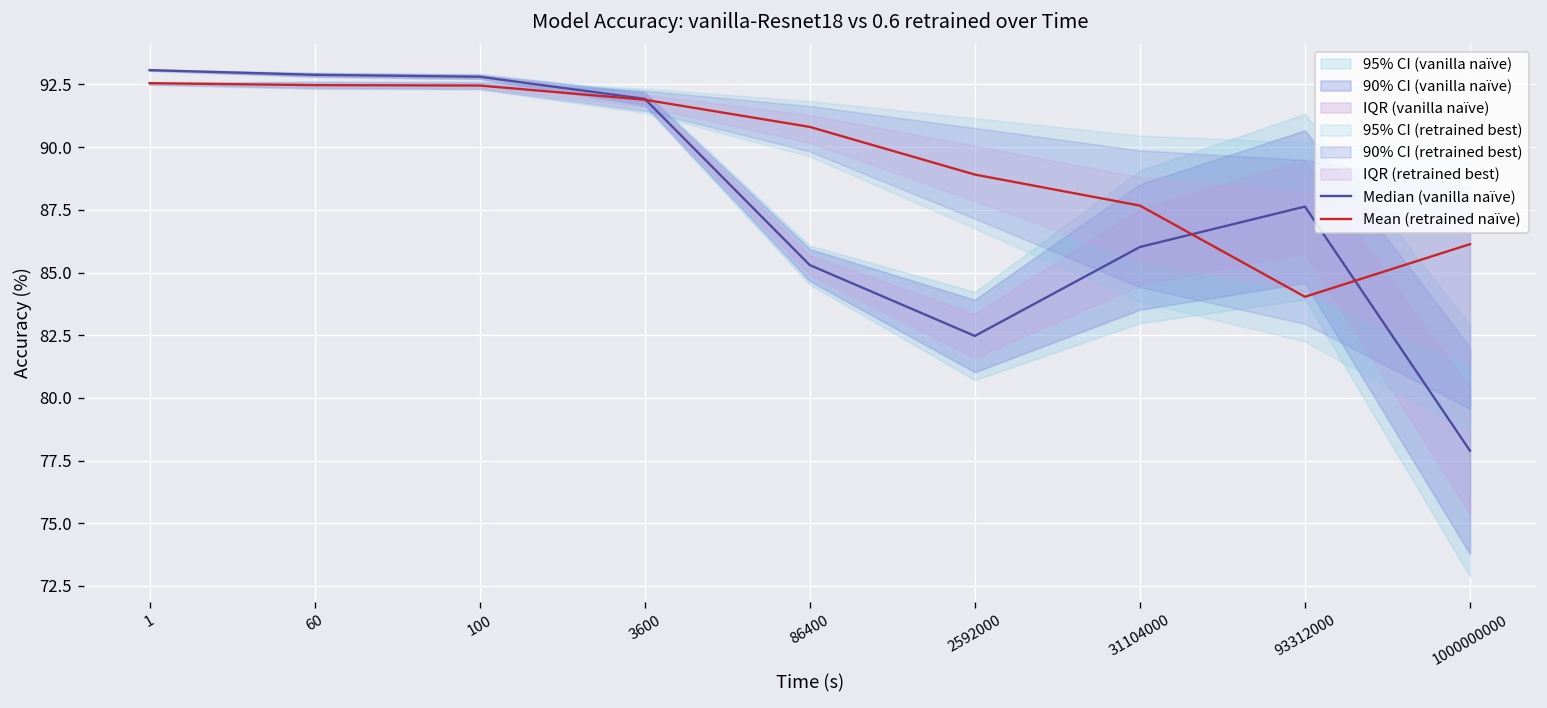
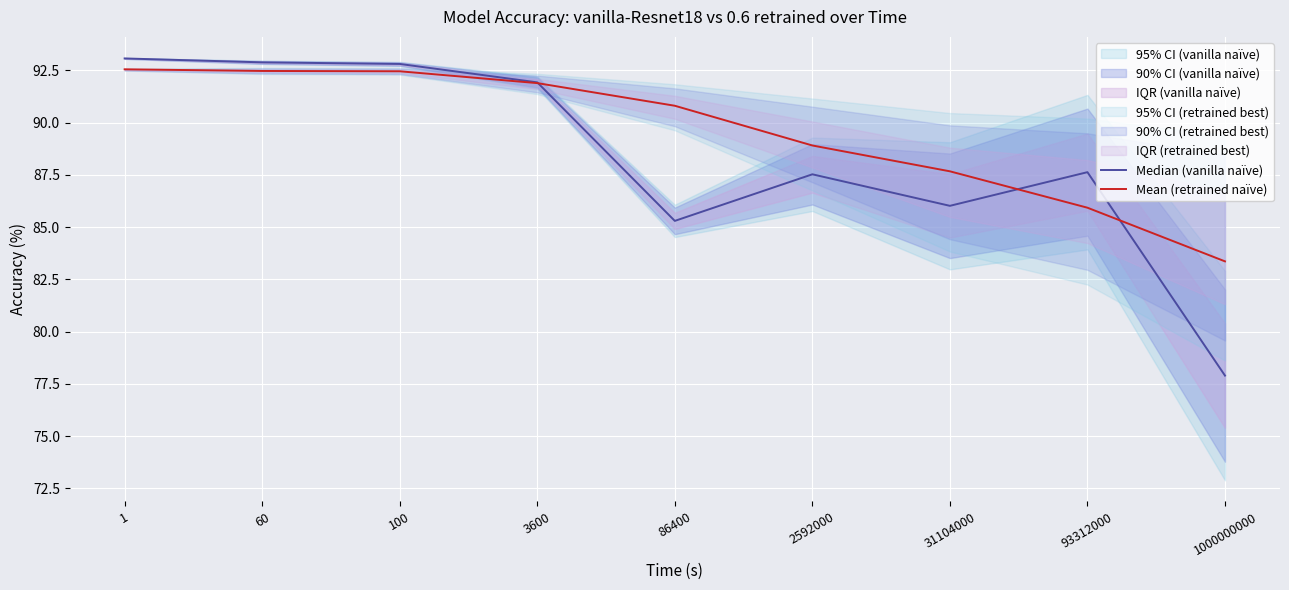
  {
    "Median (vanilla naïve)": {
      "86400": 85.3,
-     "2592000": 82.5,
+     "2592000": 87.5,
      "31104000": 86.0,
      "93312000": 87.6,
      "1000000000": 77.9
    },
    "Mean (retrained naïve)": {
      "86400": 90.8,
      "31104000": 87.7,
-     "93312000": 84.0,
-     "1000000000": 86.1
+     "93312000": 85.9,
+     "1000000000": 83.4
    }
  }
